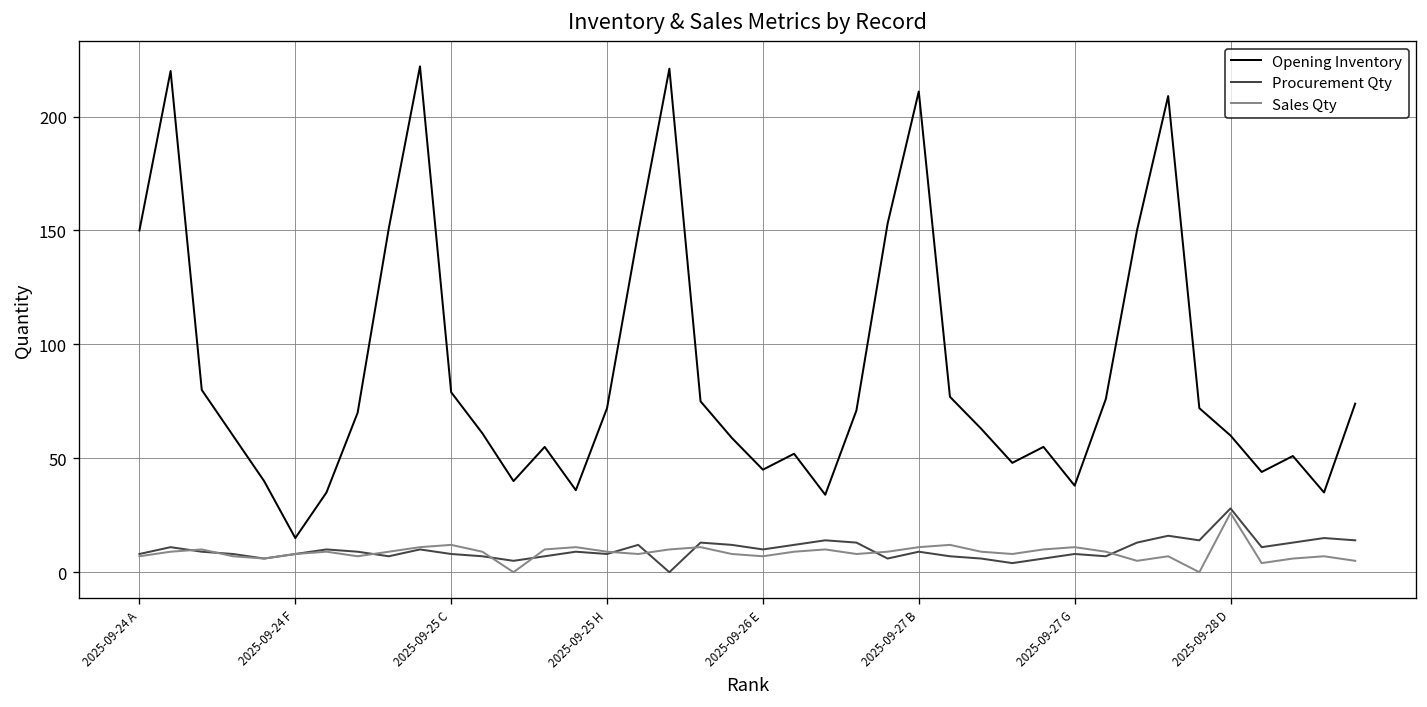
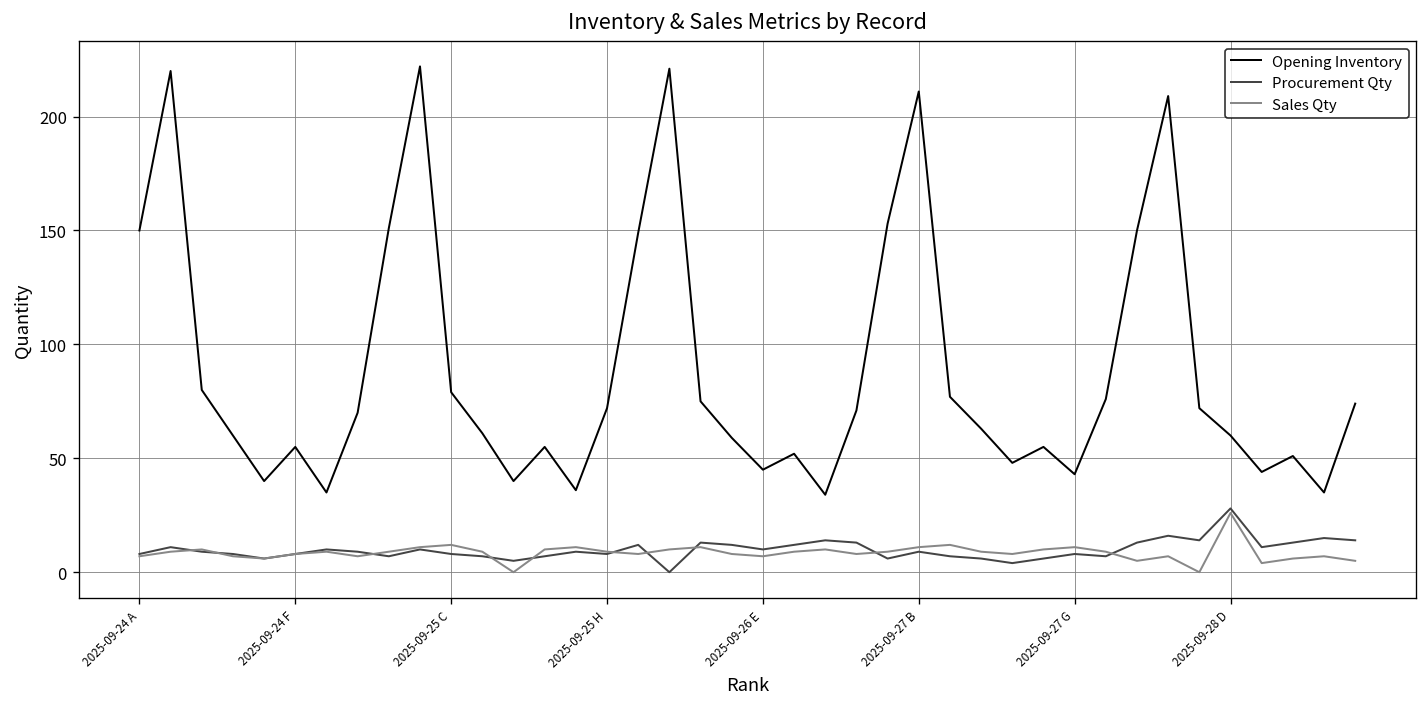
  {
    "Opening Inventory": {
      "2025-09-24 A": 150,
-     "2025-09-24 F": 15,
+     "2025-09-24 F": 55,
      "2025-09-25 C": 79,
      "2025-09-25 H": 72,
      "2025-09-26 E": 45,
      "2025-09-27 B": 211,
-     "2025-09-27 G": 38,
+     "2025-09-27 G": 43,
      "2025-09-28 D": 60
    },
    "Procurement Qty": {
      "2025-09-25 C": 8,
      "2025-09-26 E": 10,
      "2025-09-27 B": 9,
      "2025-09-27 G": 8,
      "2025-09-28 D": 28
    },
    "Sales Qty": {
      "2025-09-25 C": 12,
      "2025-09-26 E": 7,
      "2025-09-27 B": 11,
      "2025-09-27 G": 11,
      "2025-09-28 D": 26
    }
  }
